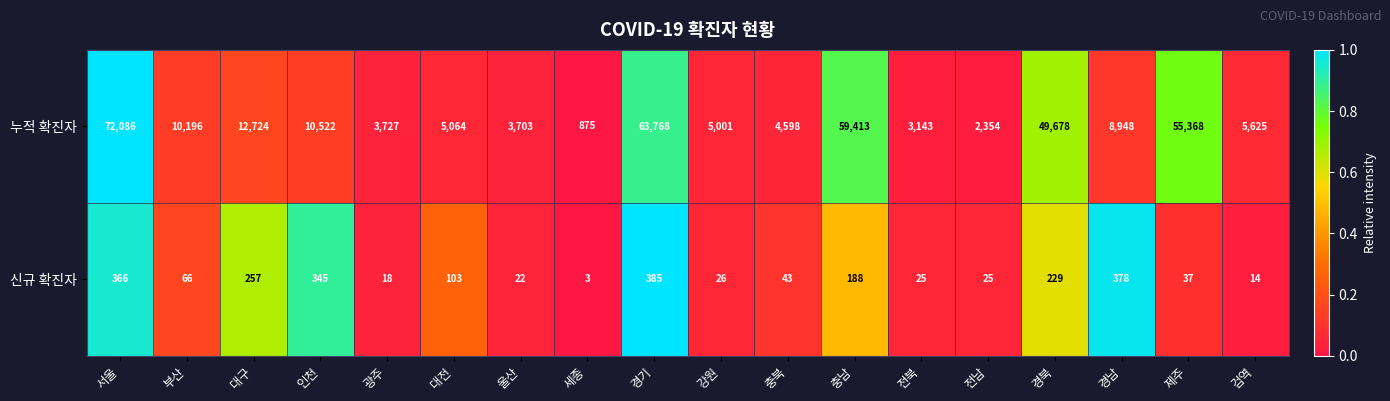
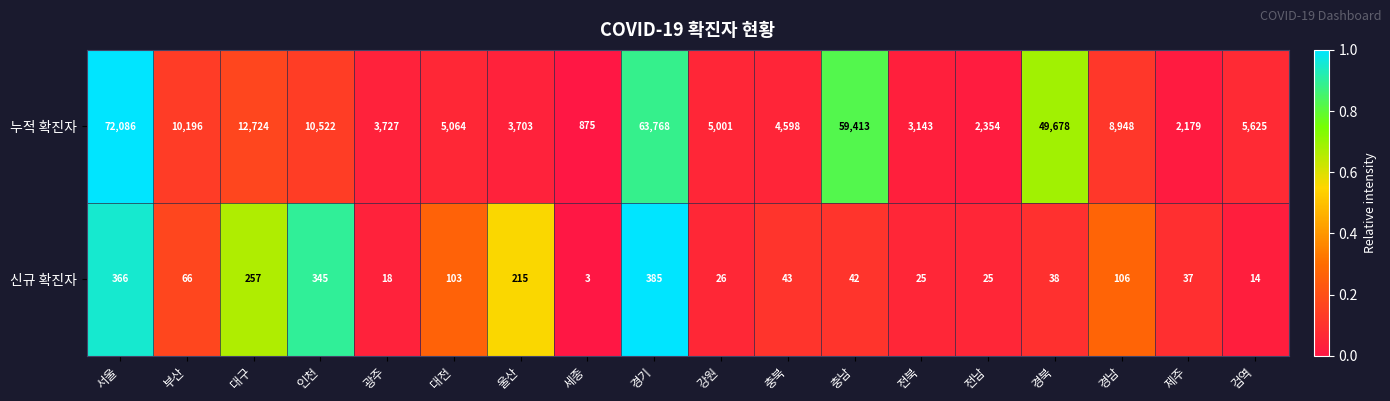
  {
    "누적 확진자": {
      "서울": "72,086",
      "부산": "10,196",
      "대구": "12,724",
      "인천": "10,522",
      "광주": "3,727",
      "대전": "5,064",
      "울산": "3,703",
      "세종": "875",
      "경기": "63,768",
      "강원": "5,001",
      "충북": "4,598",
      "충남": "59,413",
      "전북": "3,143",
      "전남": "2,354",
      "경북": "49,678",
      "경남": "8,948",
-     "제주": "55,368",
+     "제주": "2,179",
      "검역": "5,625"
    },
    "신규 확진자": {
      "서울": "366",
      "부산": "66",
      "대구": "257",
      "인천": "345",
      "광주": "18",
      "대전": "103",
-     "울산": "22",
+     "울산": "215",
      "세종": "3",
      "경기": "385",
      "강원": "26",
      "충북": "43",
-     "충남": "188",
+     "충남": "42",
      "전북": "25",
      "전남": "25",
-     "경북": "229",
-     "경남": "378",
+     "경북": "38",
+     "경남": "106",
      "제주": "37",
      "검역": "14"
    }
  }
